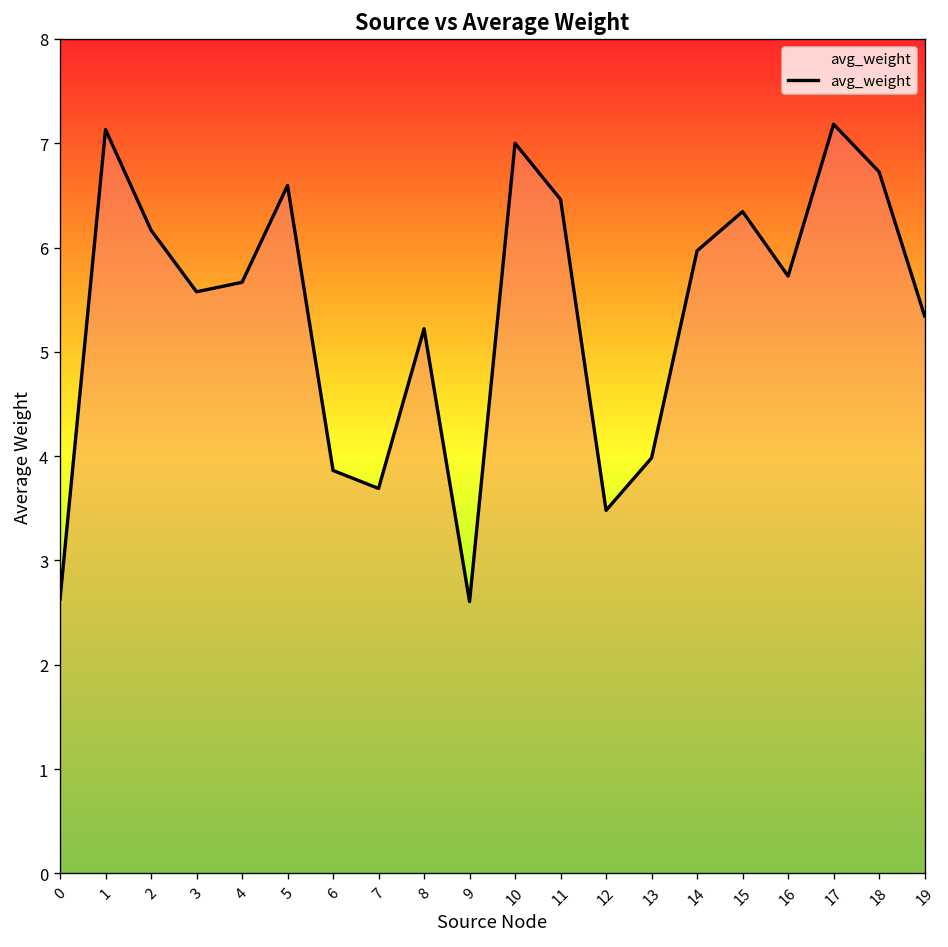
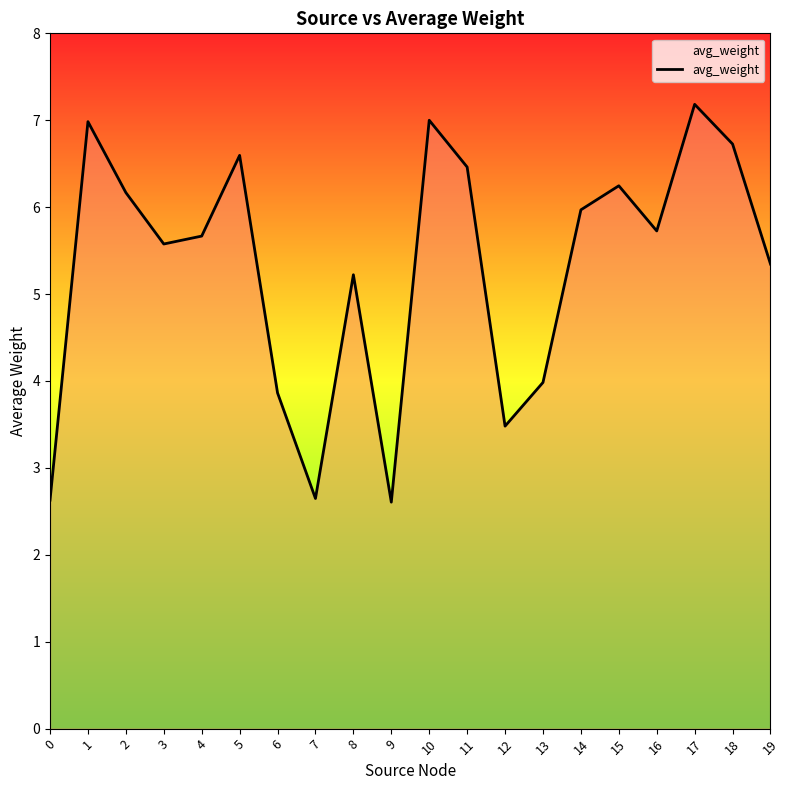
  {
    "0": 2.6,
-   "1": 7.1,
+   "1": 7.0,
    "2": 6.2,
    "3": 5.6,
    "4": 5.7,
    "5": 6.6,
    "6": 3.9,
-   "7": 3.7,
+   "7": 2.6,
    "8": 5.2,
    "9": 2.6,
    "10": 7.0,
    "11": 6.5,
    "12": 3.5,
    "13": 4.0,
    "14": 6.0,
-   "15": 6.3,
+   "15": 6.2,
    "16": 5.7,
    "17": 7.2,
    "18": 6.7,
    "19": 5.3
  }
